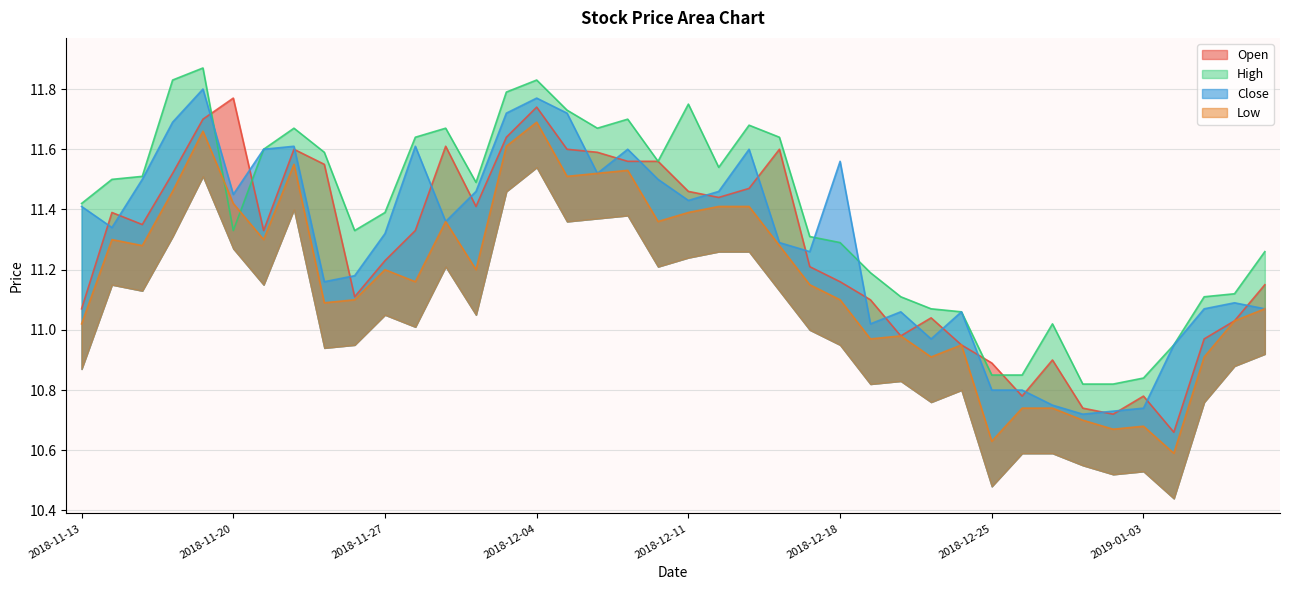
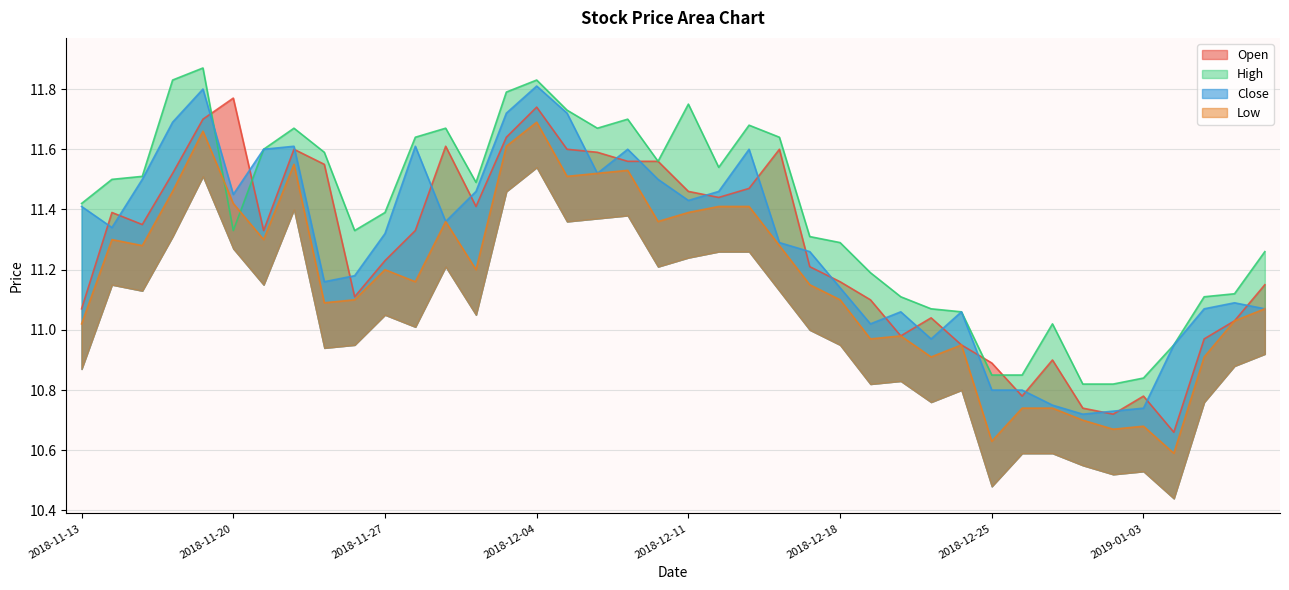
  {
    "High": {
      "2018-11-13": 11.42,
      "2018-11-20": 11.33,
      "2018-11-27": 11.39,
      "2018-12-04": 11.83,
      "2018-12-11": 11.75,
      "2018-12-18": 11.29,
      "2018-12-25": 10.85,
      "2019-01-03": 10.84
    },
    "Close": {
      "2018-11-13": 11.41,
      "2018-11-20": 11.45,
      "2018-11-27": 11.32,
-     "2018-12-04": 11.77,
+     "2018-12-04": 11.81,
      "2018-12-11": 11.43,
-     "2018-12-18": 11.56,
+     "2018-12-18": 11.14,
      "2018-12-25": 10.80,
      "2019-01-03": 10.74
    }
  }
